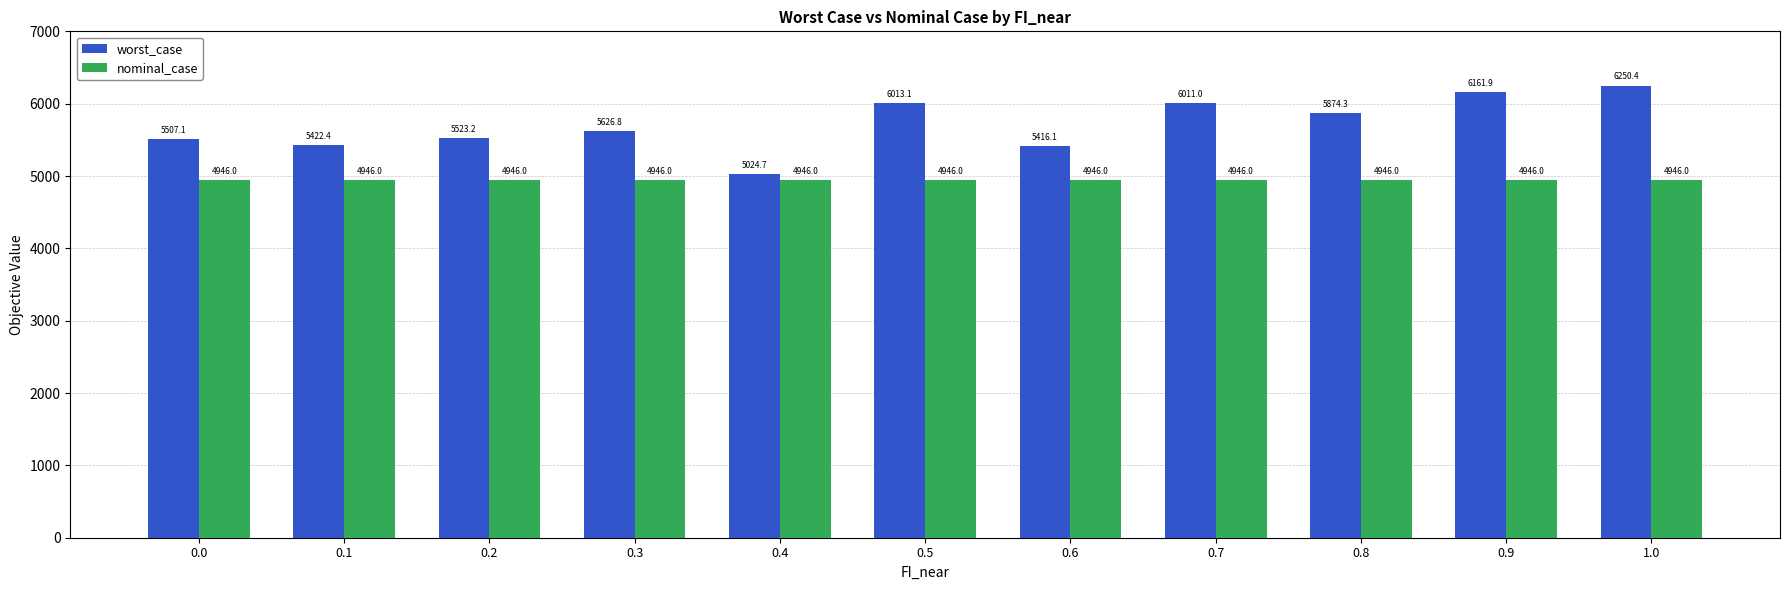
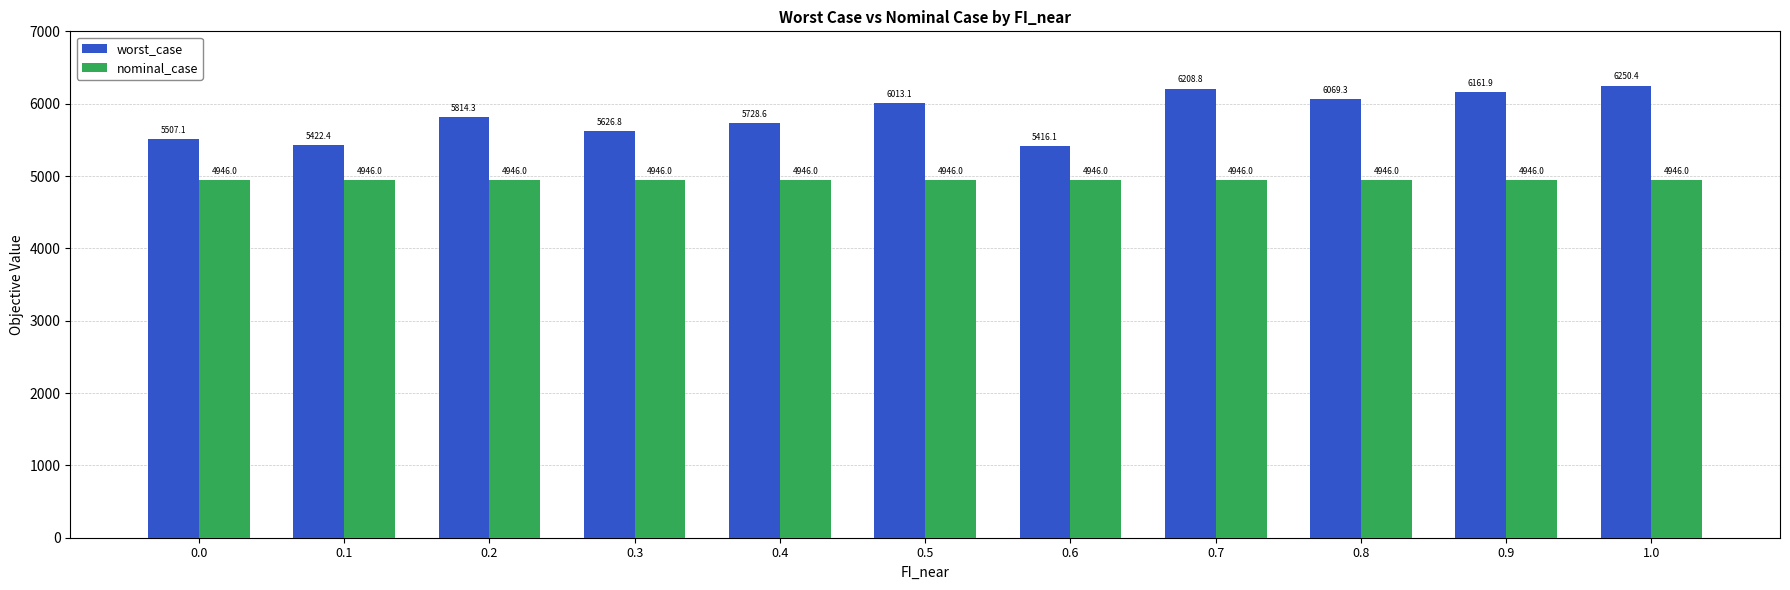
  {
    "worst_case": {
      "0.0": 5507.1,
      "0.1": 5422.4,
-     "0.2": 5523.2,
+     "0.2": 5814.3,
      "0.3": 5626.8,
-     "0.4": 5024.7,
+     "0.4": 5728.6,
      "0.5": 6013.1,
      "0.6": 5416.1,
-     "0.7": 6011.0,
-     "0.8": 5874.3,
+     "0.7": 6208.8,
+     "0.8": 6069.3,
      "0.9": 6161.9,
      "1.0": 6250.4
    },
    "nominal_case": {
      "0.0": 4946.0,
      "0.1": 4946.0,
      "0.2": 4946.0,
      "0.3": 4946.0,
      "0.4": 4946.0,
      "0.5": 4946.0,
      "0.6": 4946.0,
      "0.7": 4946.0,
      "0.8": 4946.0,
      "0.9": 4946.0,
      "1.0": 4946.0
    }
  }
